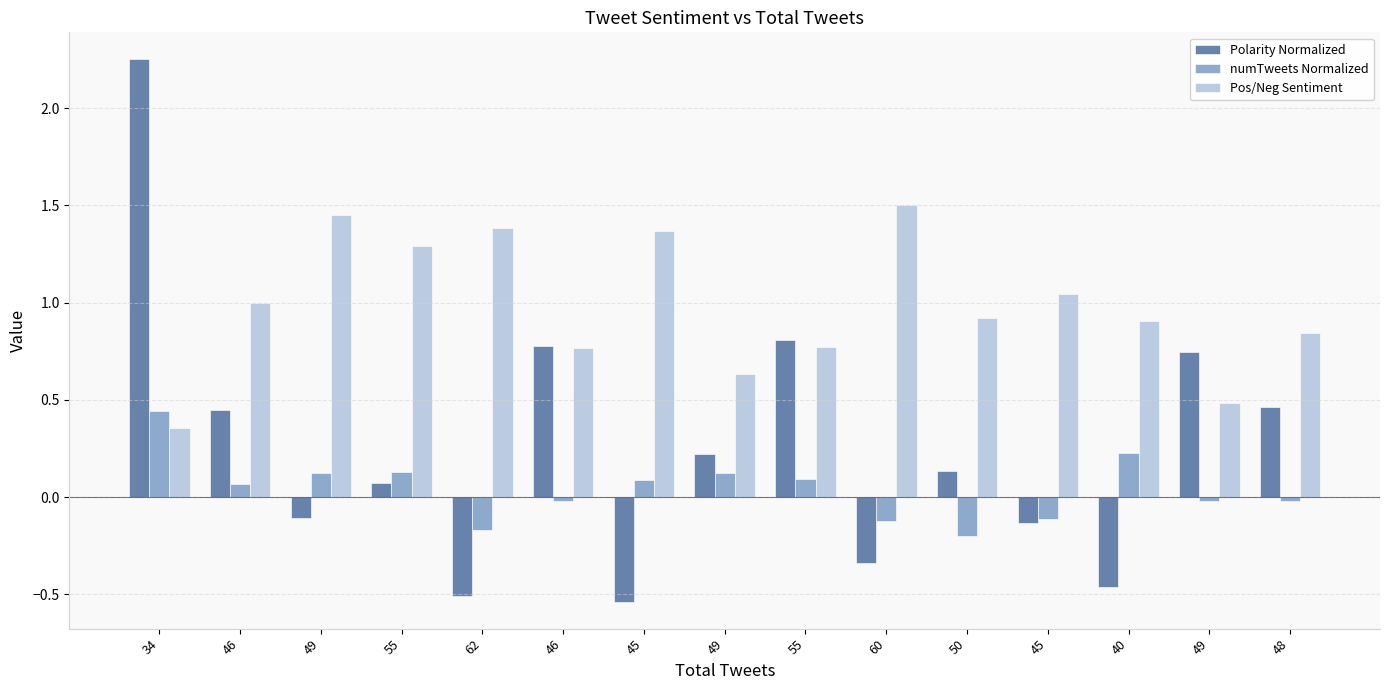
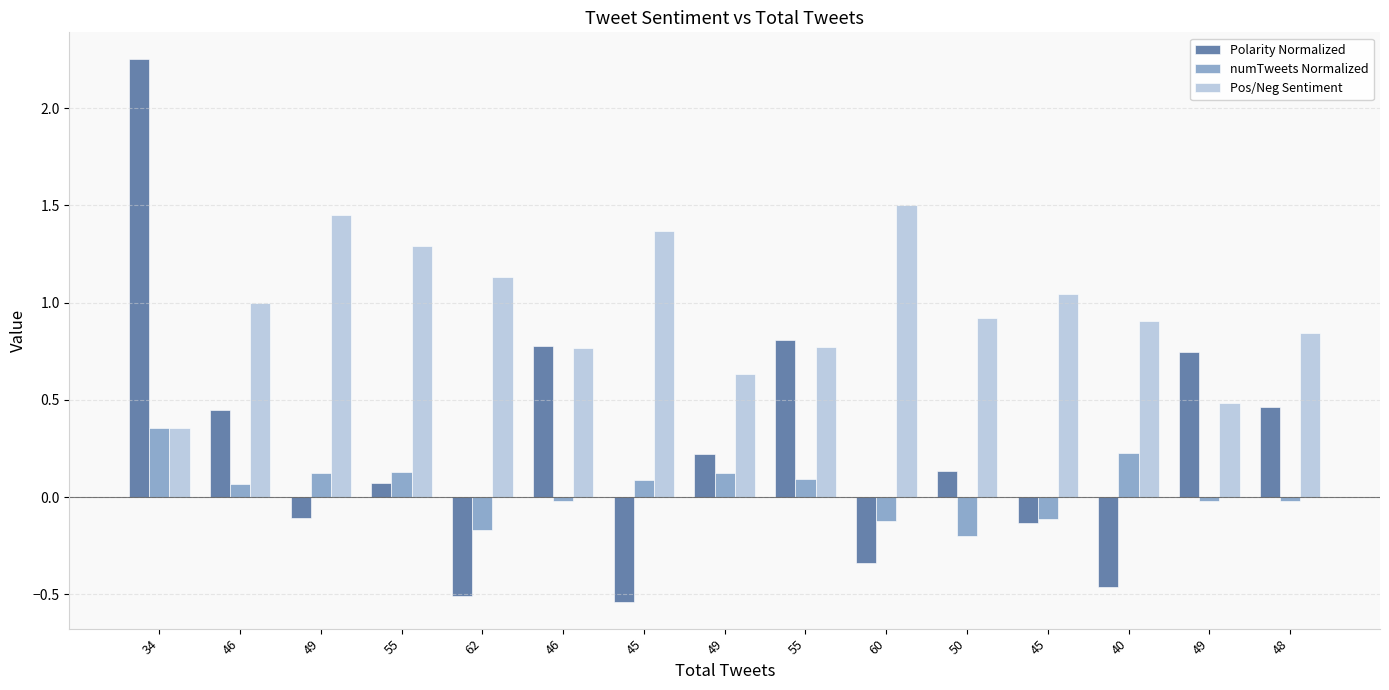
  {
    "Polarity Normalized": {
      "34": 2.25,
      "62": -0.51,
      "60": -0.34,
      "50": 0.13,
      "40": -0.46,
      "48": 0.46
    },
    "numTweets Normalized": {
-     "34": 0.45,
+     "34": 0.35,
      "62": -0.17,
      "60": -0.13,
      "50": -0.20,
      "40": 0.23,
      "48": -0.02
    },
    "Pos/Neg Sentiment": {
      "34": 0.36,
-     "62": 1.39,
+     "62": 1.13,
      "60": 1.50,
      "50": 0.92,
      "40": 0.91,
      "48": 0.85
    }
  }
